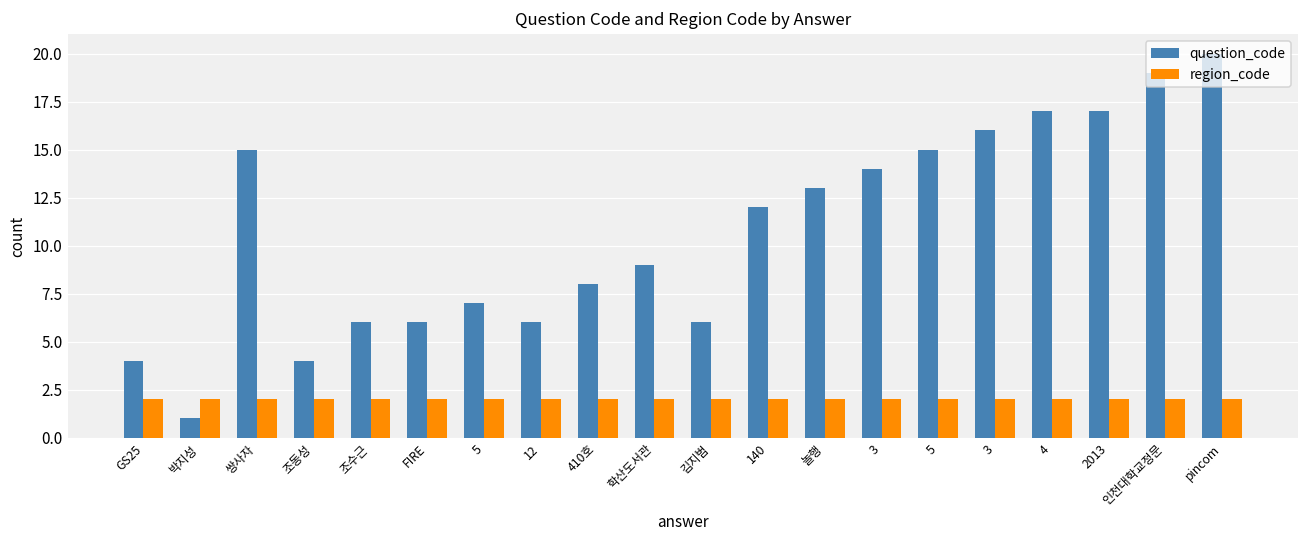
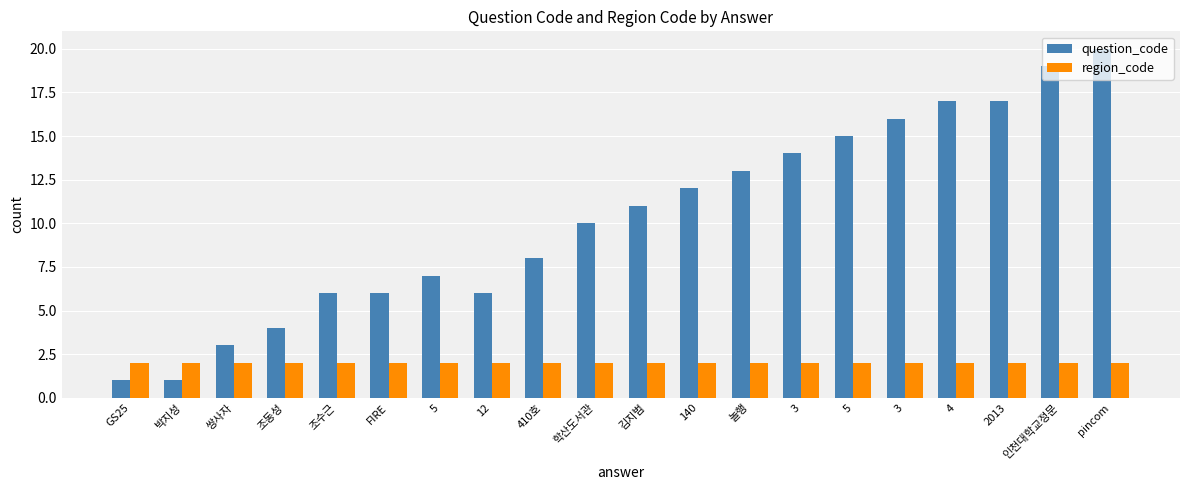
  {
    "question_code": {
-     "GS25": 4,
+     "GS25": 1,
      "박지성": 1,
-     "쌍사자": 15,
+     "쌍사자": 3,
      "조동성": 4,
      "조수근": 6,
      "FIRE": 6,
      "12": 6,
      "410호": 8,
-     "학산도서관": 9,
-     "김지범": 6,
+     "학산도서관": 10,
+     "김지범": 11,
      "140": 12,
      "놀행": 13,
      "4": 17,
      "2013": 17
    },
    "region_code": {
      "GS25": 2,
      "박지성": 2,
      "쌍사자": 2,
      "조동성": 2,
      "조수근": 2,
      "FIRE": 2,
      "12": 2,
      "410호": 2,
      "학산도서관": 2,
      "김지범": 2,
      "140": 2,
      "놀행": 2,
      "4": 2,
      "2013": 2,
      "인천대학교정문": 2,
      "pincom": 2
    }
  }
